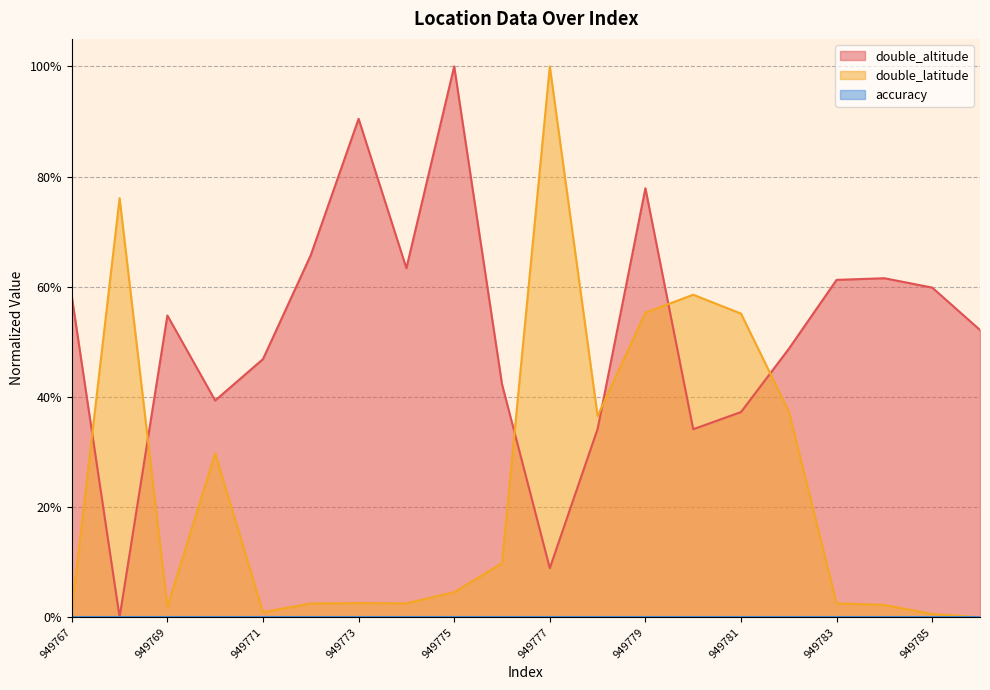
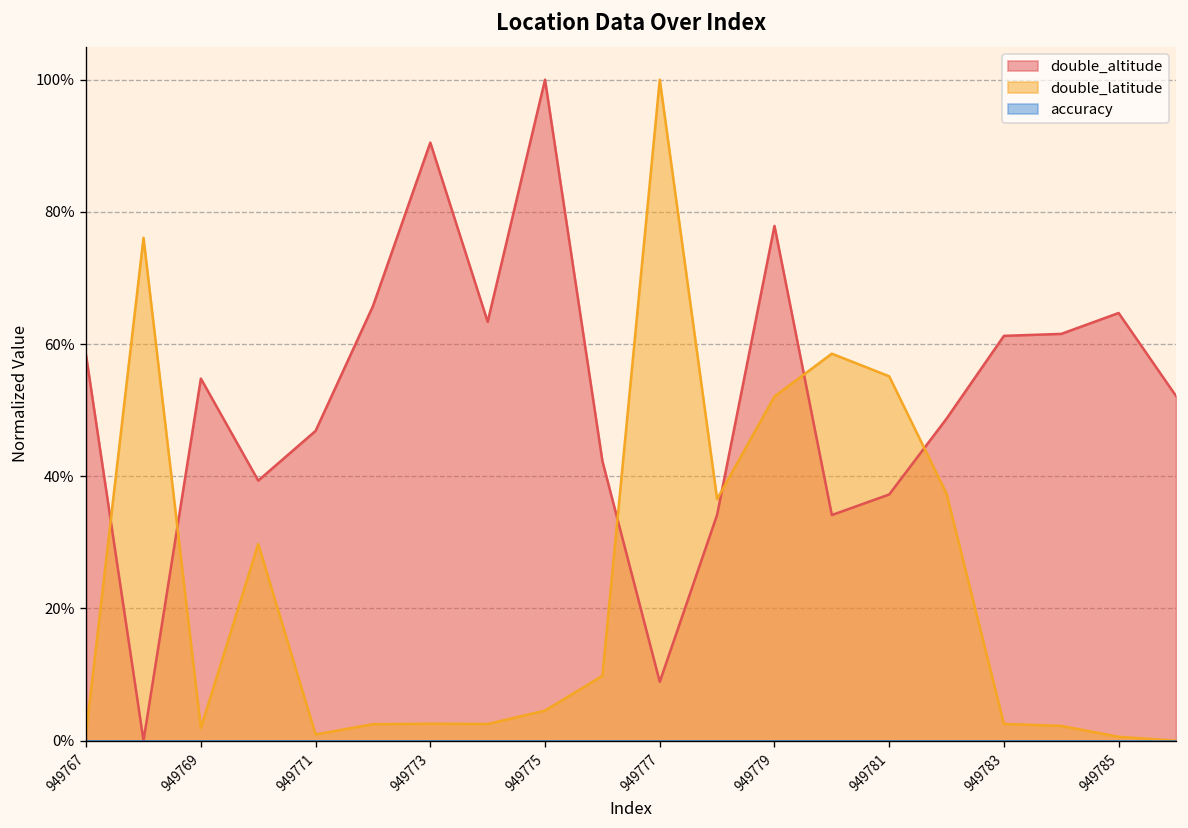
  {
    "double_altitude": {
      "949767": "58%",
      "949769": "55%",
      "949771": "47%",
      "949773": "90%",
      "949775": "100%",
      "949777": "9%",
      "949779": "78%",
      "949781": "37%",
      "949783": "61%",
-     "949785": "60%"
+     "949785": "65%"
    },
    "double_latitude": {
      "949767": "1%",
      "949769": "2%",
      "949771": "1%",
      "949773": "3%",
      "949775": "5%",
      "949777": "100%",
-     "949779": "55%",
+     "949779": "52%",
      "949781": "55%",
      "949783": "3%",
      "949785": "1%"
    },
    "accuracy": {
      "949767": "0%",
      "949769": "0%",
      "949771": "0%",
      "949773": "0%",
      "949775": "0%",
      "949777": "0%",
      "949779": "0%",
      "949781": "0%",
      "949783": "0%",
      "949785": "0%"
    }
  }
